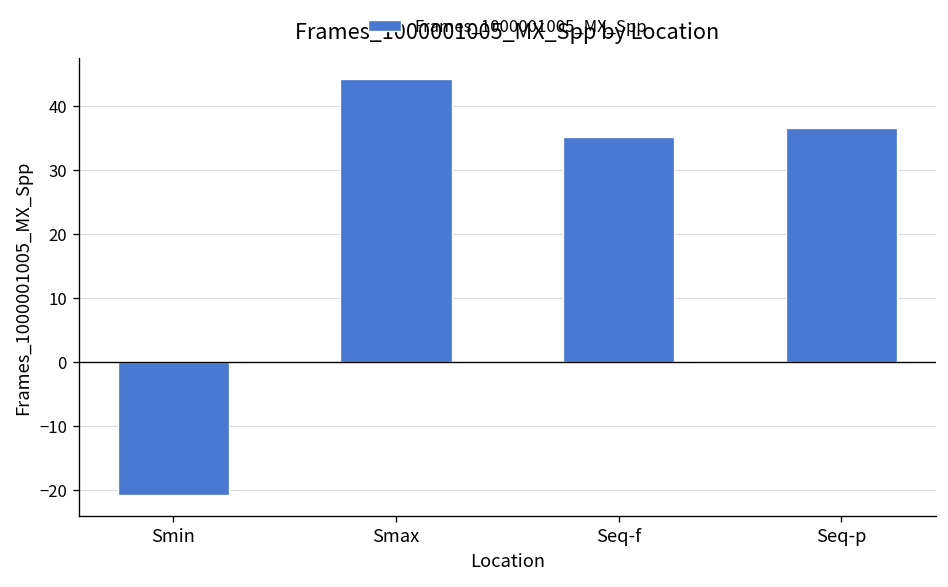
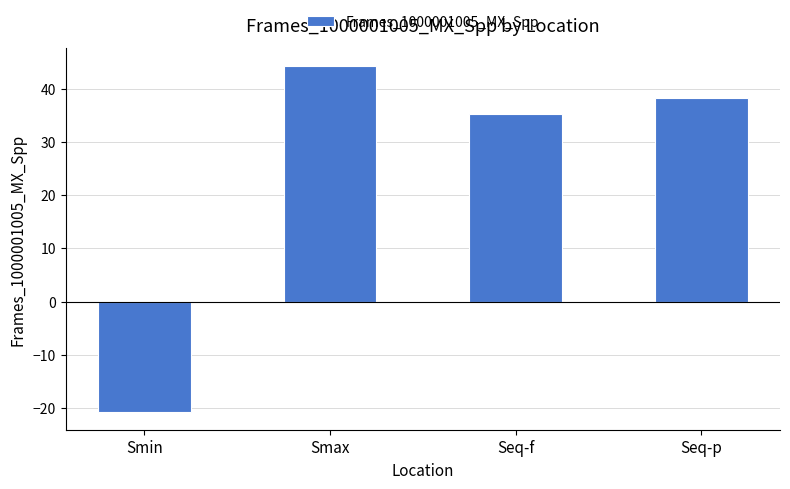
  {
    "Smin": -21,
    "Smax": 44,
    "Seq-f": 35,
-   "Seq-p": 37
+   "Seq-p": 38
  }
